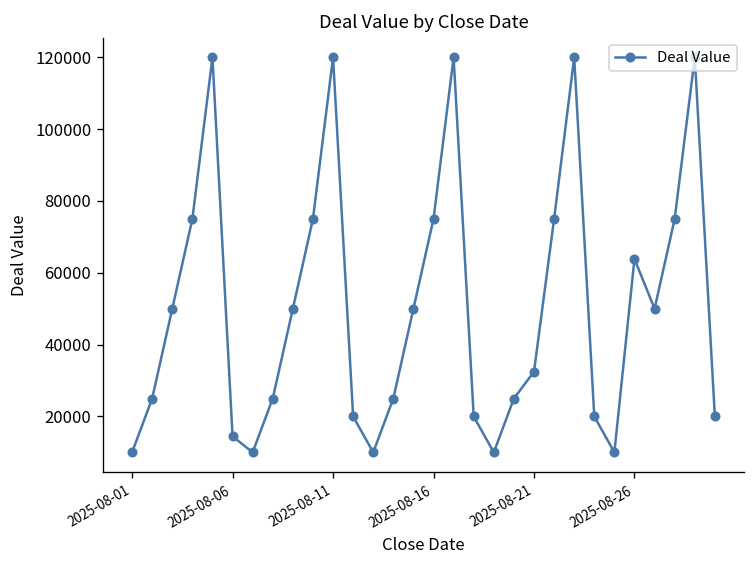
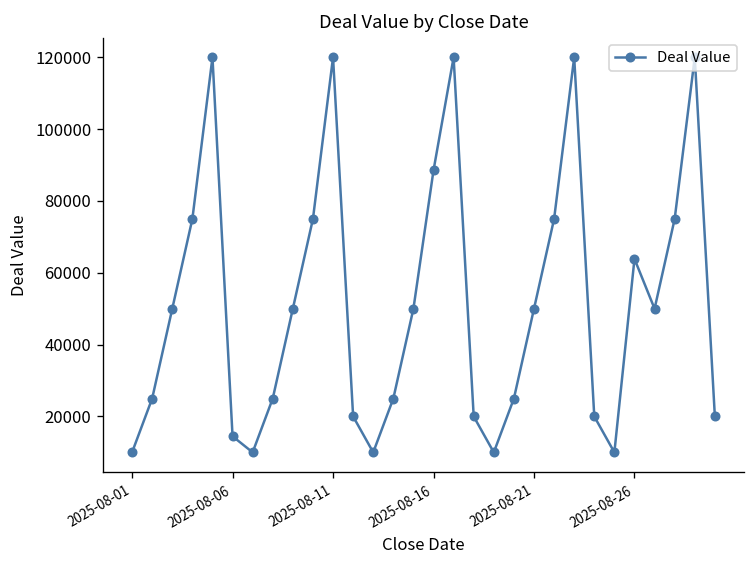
  {
    "2025-08-01": 10000,
    "2025-08-06": 14000,
    "2025-08-11": 120000,
-   "2025-08-16": 75000,
-   "2025-08-21": 32000,
+   "2025-08-16": 89000,
+   "2025-08-21": 50000,
    "2025-08-26": 64000
  }
